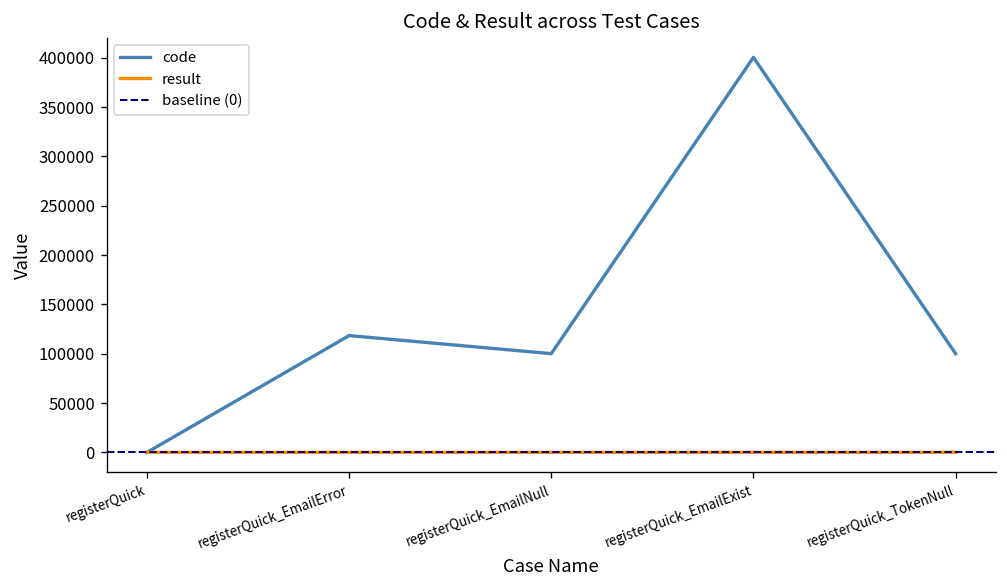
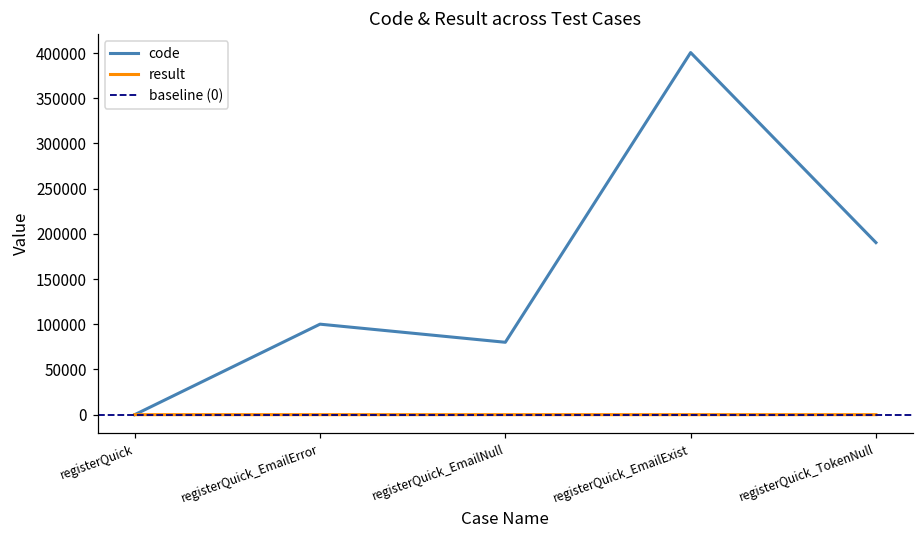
  {
    "code": {
-     "registerQuick_EmailError": 120000,
-     "registerQuick_EmailNull": 100000,
+     "registerQuick_EmailError": 100000,
+     "registerQuick_EmailNull": 80000,
      "registerQuick_EmailExist": 400000,
-     "registerQuick_TokenNull": 100000
+     "registerQuick_TokenNull": 190000
    },
    "result": {
      "registerQuick_EmailError": 0,
      "registerQuick_EmailNull": 0,
      "registerQuick_EmailExist": 0,
      "registerQuick_TokenNull": 0
    }
  }
